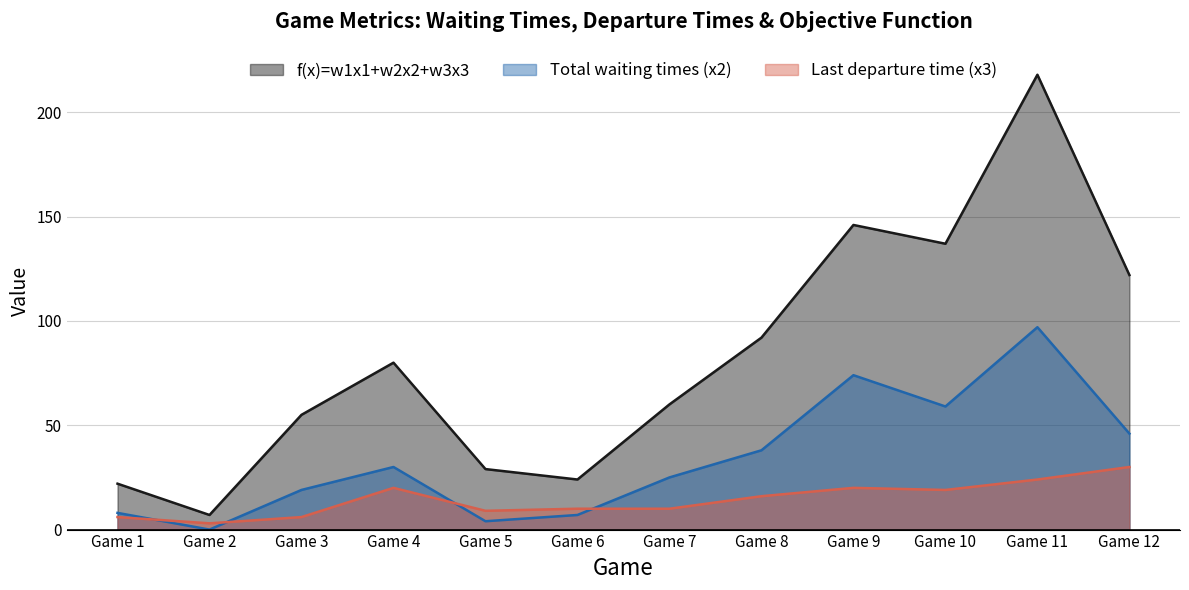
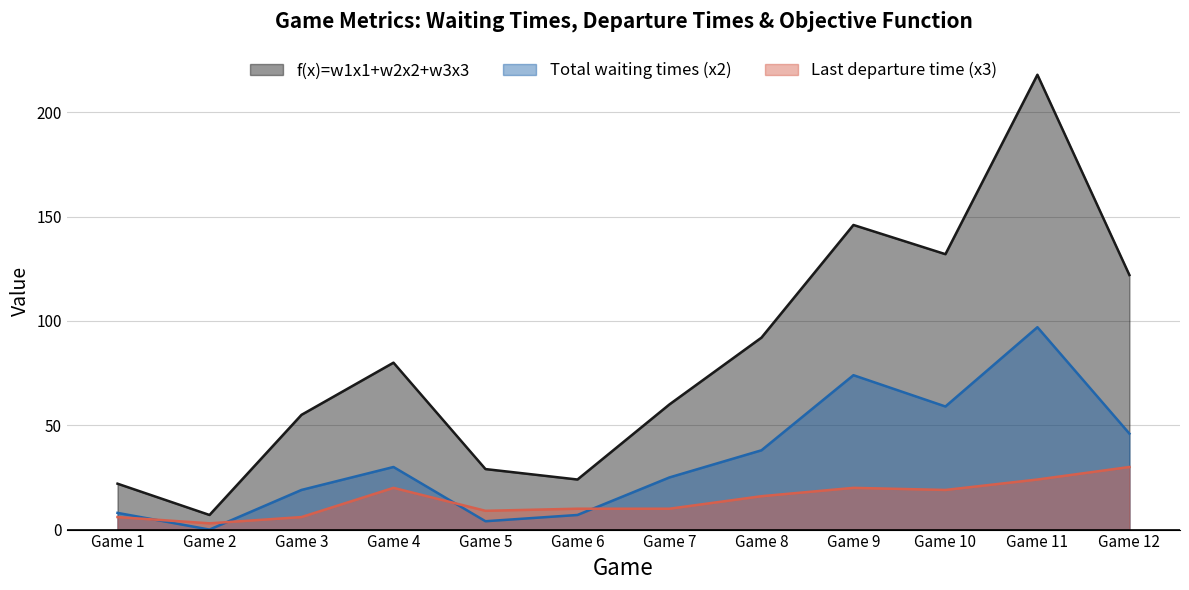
  {
    "f(x)=w1x1+w2x2+w3x3": {
      "Game 1": 22,
      "Game 2": 7,
      "Game 3": 55,
      "Game 4": 80,
      "Game 5": 29,
      "Game 6": 24,
      "Game 7": 60,
      "Game 8": 92,
      "Game 9": 146,
-     "Game 10": 137,
+     "Game 10": 132,
      "Game 11": 218,
      "Game 12": 122
    },
    "Total waiting times (x2)": {
      "Game 1": 8,
      "Game 2": 0,
      "Game 3": 19,
      "Game 4": 30,
      "Game 5": 4,
      "Game 6": 7,
      "Game 7": 25,
      "Game 8": 38,
      "Game 9": 74,
      "Game 10": 59,
      "Game 11": 97,
      "Game 12": 46
    },
    "Last departure time (x3)": {
      "Game 1": 6,
      "Game 2": 3,
      "Game 3": 6,
      "Game 4": 20,
      "Game 5": 9,
      "Game 6": 10,
      "Game 7": 10,
      "Game 8": 16,
      "Game 9": 20,
      "Game 10": 19,
      "Game 11": 24,
      "Game 12": 30
    }
  }
